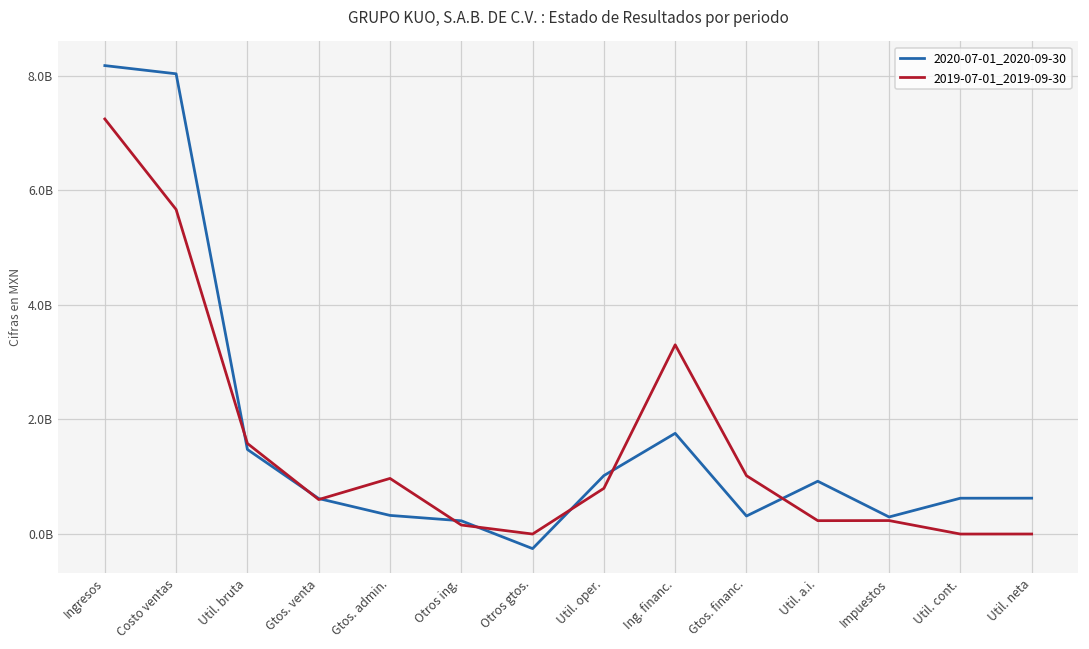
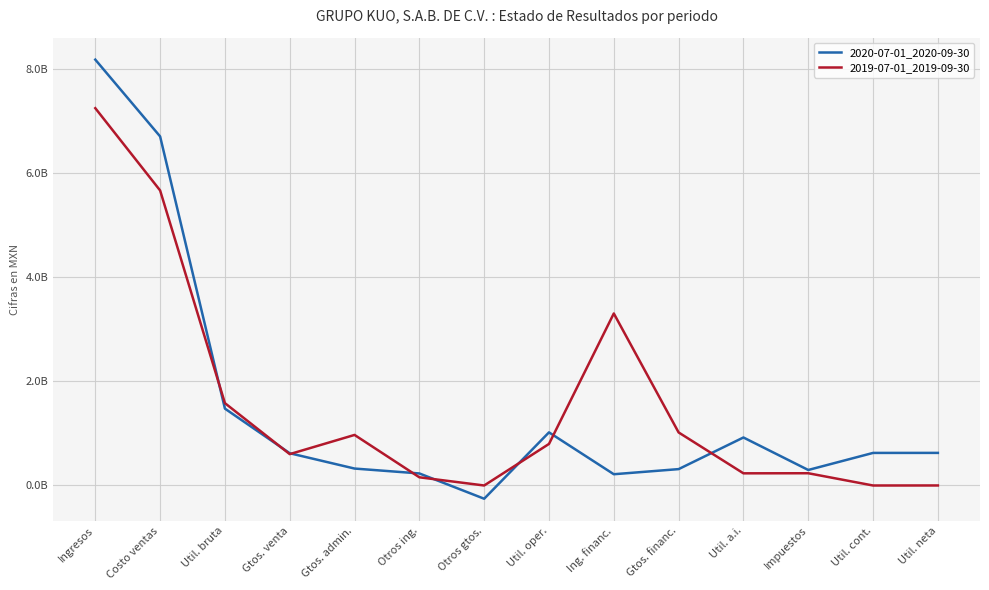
  {
    "2020-07-01_2020-09-30": {
      "Ingresos": 8200000000,
-     "Costo ventas": 8000000000,
+     "Costo ventas": 6700000000,
      "Util. bruta": 1500000000,
      "Gtos. admin.": 300000000,
      "Otros ing.": 200000000,
      "Otros gtos.": -300000000,
      "Util. oper.": 1000000000,
-     "Ing. financ.": 1800000000,
+     "Ing. financ.": 200000000,
      "Gtos. financ.": 300000000,
      "Util. a.i.": 900000000,
      "Impuestos": 300000000,
      "Util. cont.": 600000000,
      "Util. neta": 600000000
    },
    "2019-07-01_2019-09-30": {
      "Ingresos": 7200000000,
      "Costo ventas": 5700000000,
      "Util. bruta": 1600000000,
      "Gtos. admin.": 1000000000,
      "Otros ing.": 200000000,
      "Otros gtos.": 0,
      "Util. oper.": 800000000,
      "Ing. financ.": 3300000000,
      "Gtos. financ.": 1000000000,
      "Util. a.i.": 200000000,
      "Impuestos": 200000000,
      "Util. cont.": 0,
      "Util. neta": 0
    }
  }
